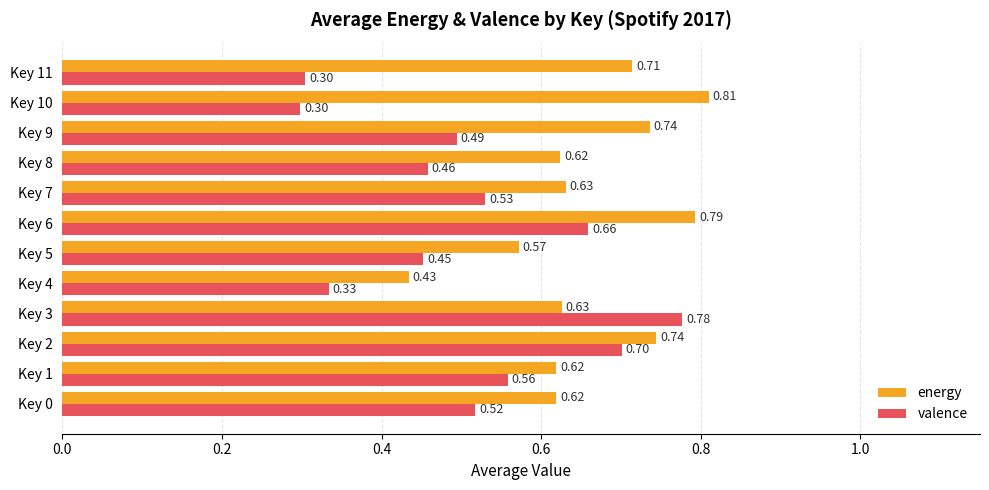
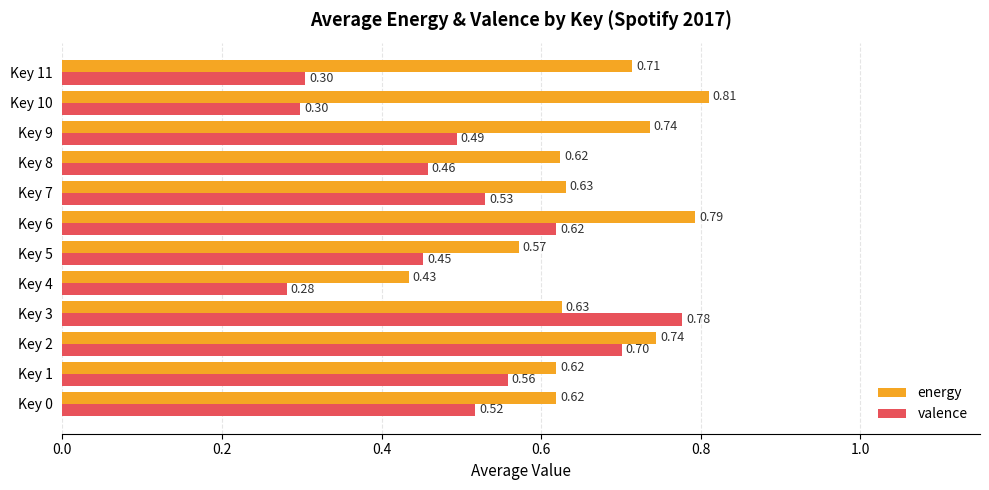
  {
    "energy": {
      "Key 11": 0.71,
      "Key 10": 0.81,
      "Key 9": 0.74,
      "Key 8": 0.62,
      "Key 7": 0.63,
      "Key 6": 0.79,
      "Key 5": 0.57,
      "Key 4": 0.43,
      "Key 3": 0.63,
      "Key 2": 0.74,
      "Key 1": 0.62,
      "Key 0": 0.62
    },
    "valence": {
      "Key 11": 0.30,
      "Key 10": 0.30,
      "Key 9": 0.49,
      "Key 8": 0.46,
      "Key 7": 0.53,
-     "Key 6": 0.66,
+     "Key 6": 0.62,
      "Key 5": 0.45,
-     "Key 4": 0.33,
+     "Key 4": 0.28,
      "Key 3": 0.78,
      "Key 2": 0.70,
      "Key 1": 0.56,
      "Key 0": 0.52
    }
  }
